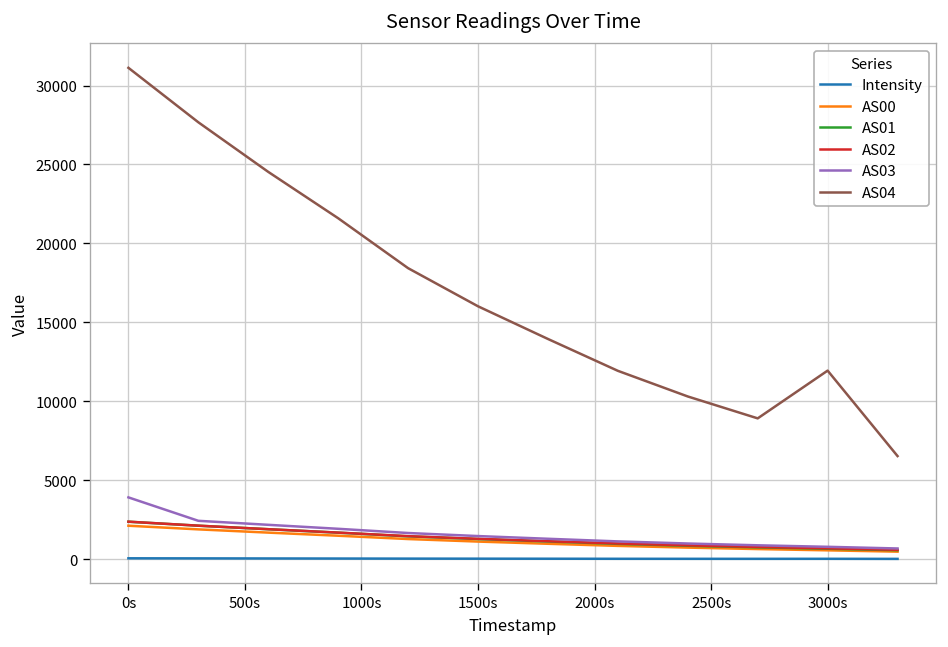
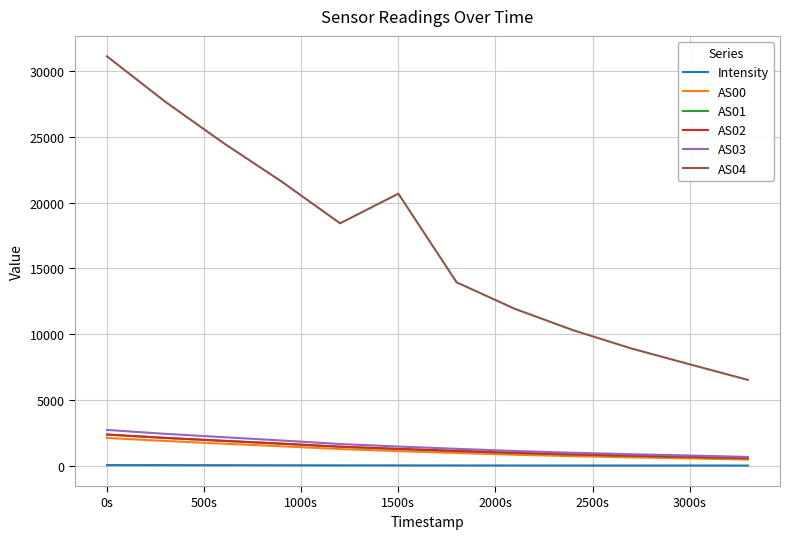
  {
    "Intensity": {
      "0s": 0,
      "1500s": 0,
      "3000s": 0
    },
    "AS00": {
      "0s": 2100
    },
    "AS03": {
-     "0s": 3900
+     "0s": 2700
    },
    "AS04": {
      "0s": 31100,
-     "1500s": 16000,
-     "3000s": 11900
+     "1500s": 20700,
+     "3000s": 7700
    }
  }
